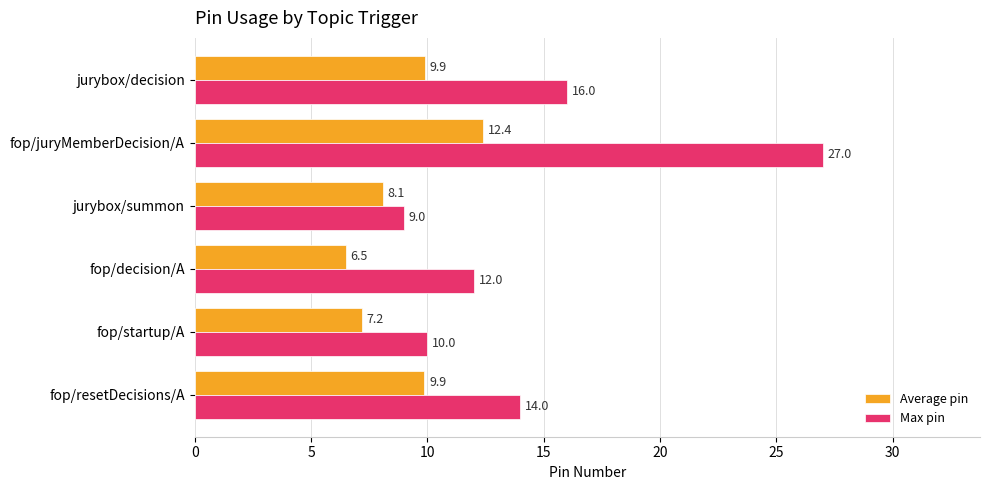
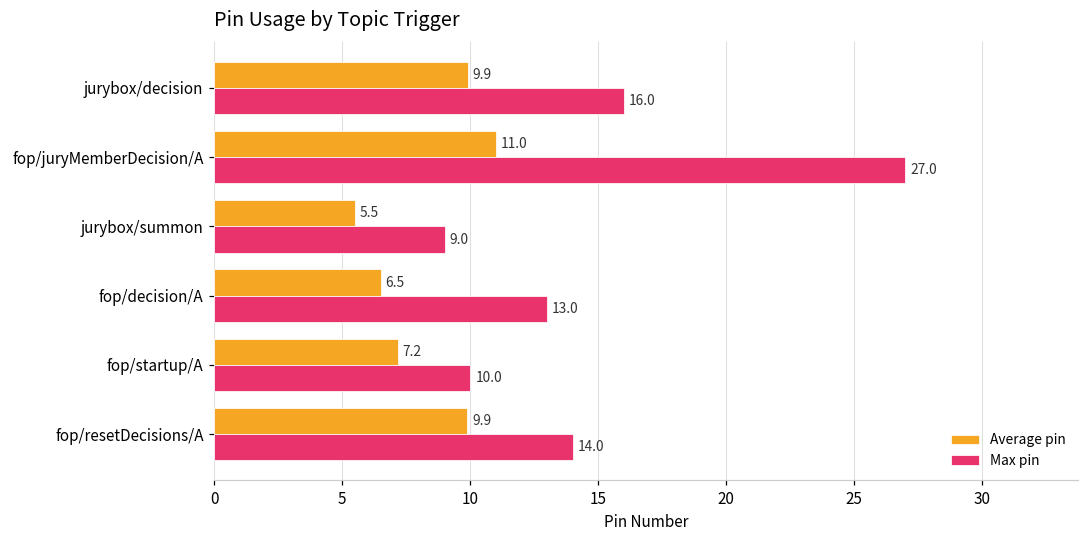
  {
    "Average pin": {
      "jurybox/decision": 9.9,
-     "fop/juryMemberDecision/A": 12.4,
-     "jurybox/summon": 8.1,
+     "fop/juryMemberDecision/A": 11.0,
+     "jurybox/summon": 5.5,
      "fop/decision/A": 6.5,
      "fop/startup/A": 7.2,
      "fop/resetDecisions/A": 9.9
    },
    "Max pin": {
      "jurybox/decision": 16.0,
      "fop/juryMemberDecision/A": 27.0,
      "jurybox/summon": 9.0,
-     "fop/decision/A": 12.0,
+     "fop/decision/A": 13.0,
      "fop/startup/A": 10.0,
      "fop/resetDecisions/A": 14.0
    }
  }
